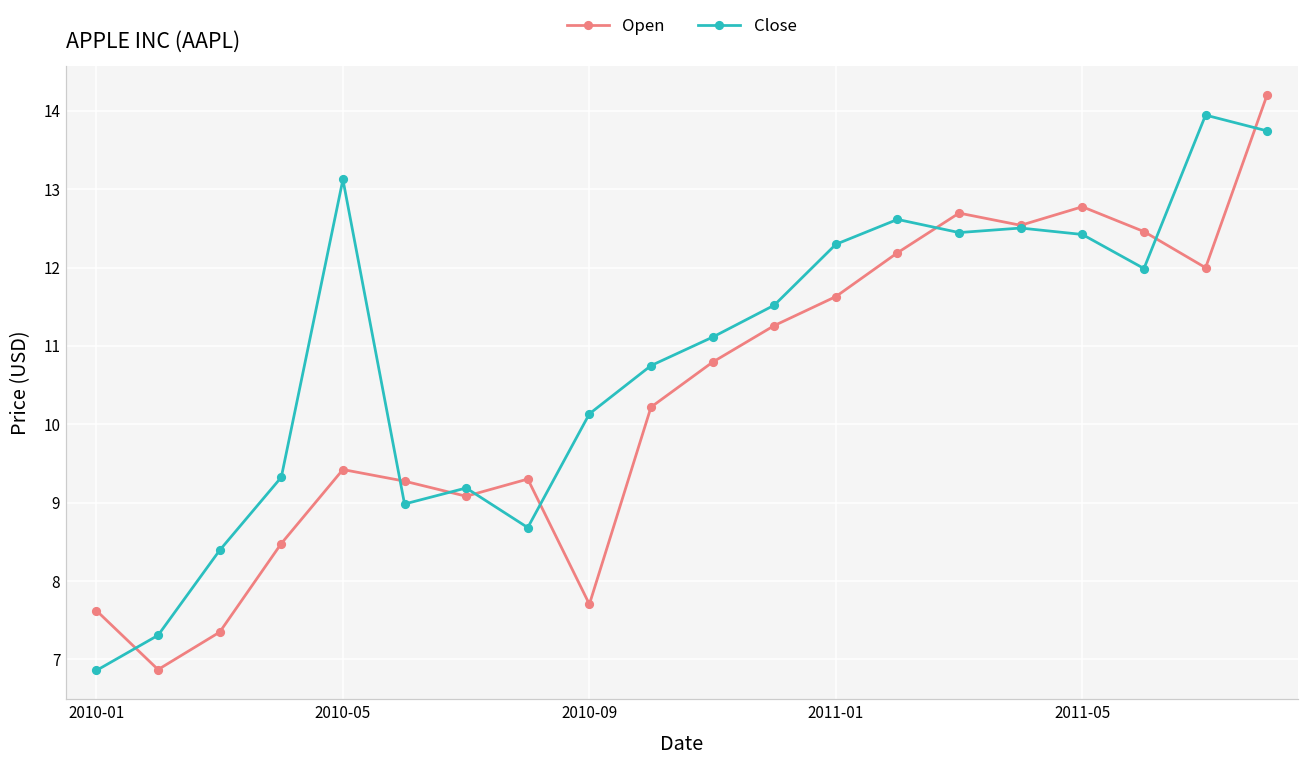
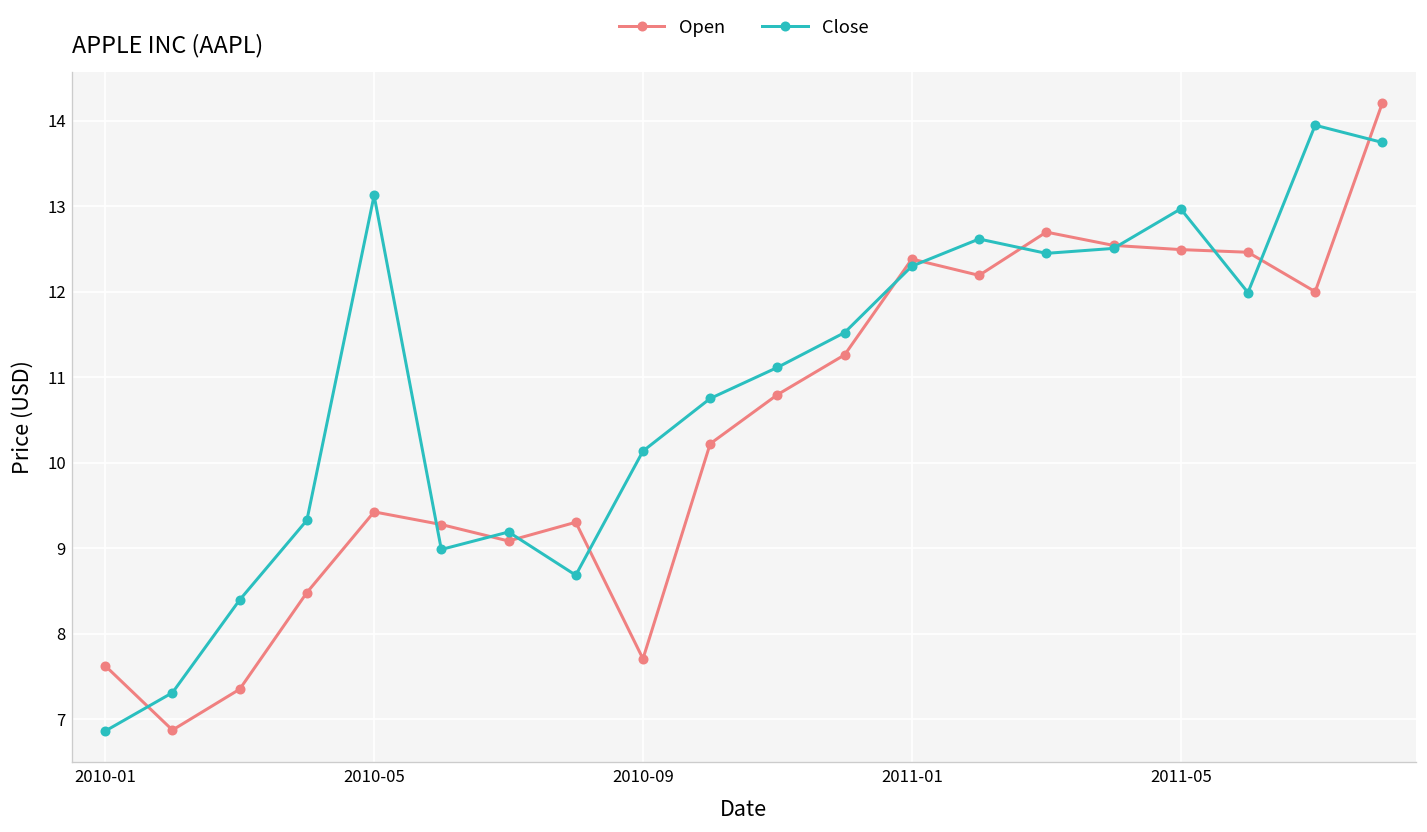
  {
    "Open": {
      "2010-01": 7.6,
      "2010-05": 9.4,
      "2010-09": 7.7,
-     "2011-01": 11.6,
-     "2011-05": 12.8
+     "2011-01": 12.4,
+     "2011-05": 12.5
    },
    "Close": {
      "2010-01": 6.9,
      "2010-05": 13.1,
      "2010-09": 10.1,
      "2011-01": 12.3,
-     "2011-05": 12.4
+     "2011-05": 13.0
    }
  }
